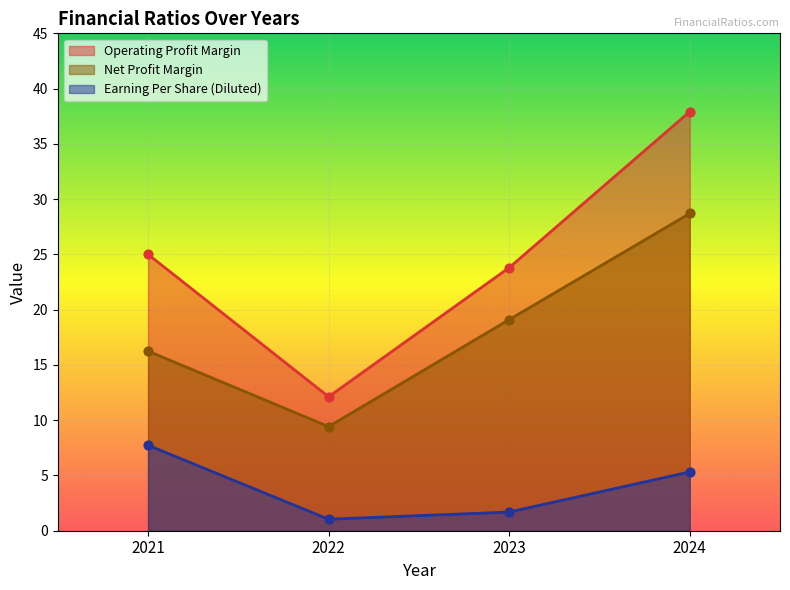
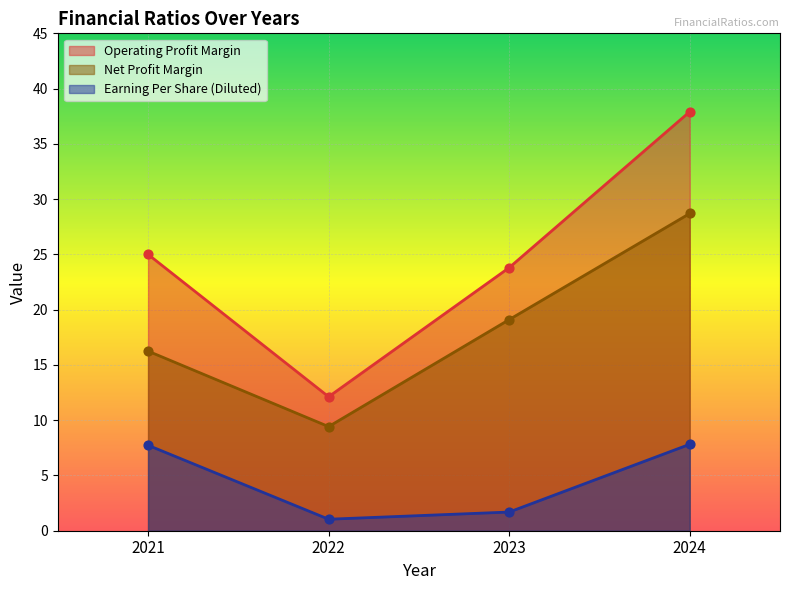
  {
    "Operating Profit Margin": {
      "2021": 25.0,
      "2022": 12.1,
      "2023": 23.8,
      "2024": 37.9
    },
    "Net Profit Margin": {
      "2021": 16.3,
      "2022": 9.4,
      "2023": 19.1,
      "2024": 28.7
    },
    "Earning Per Share (Diluted)": {
      "2021": 7.7,
      "2022": 1.0,
      "2023": 1.7,
-     "2024": 5.3
+     "2024": 7.8
    }
  }
